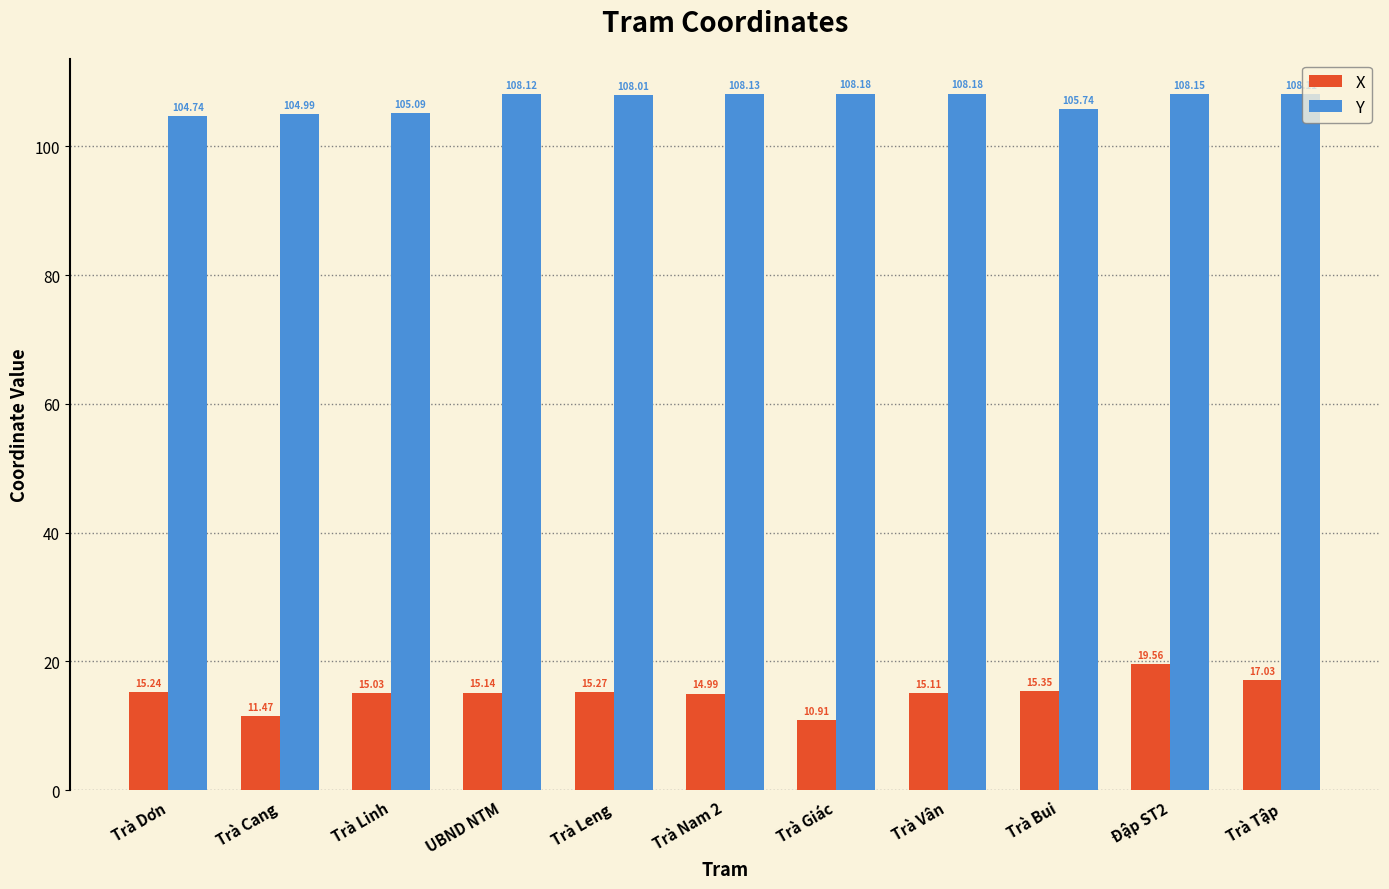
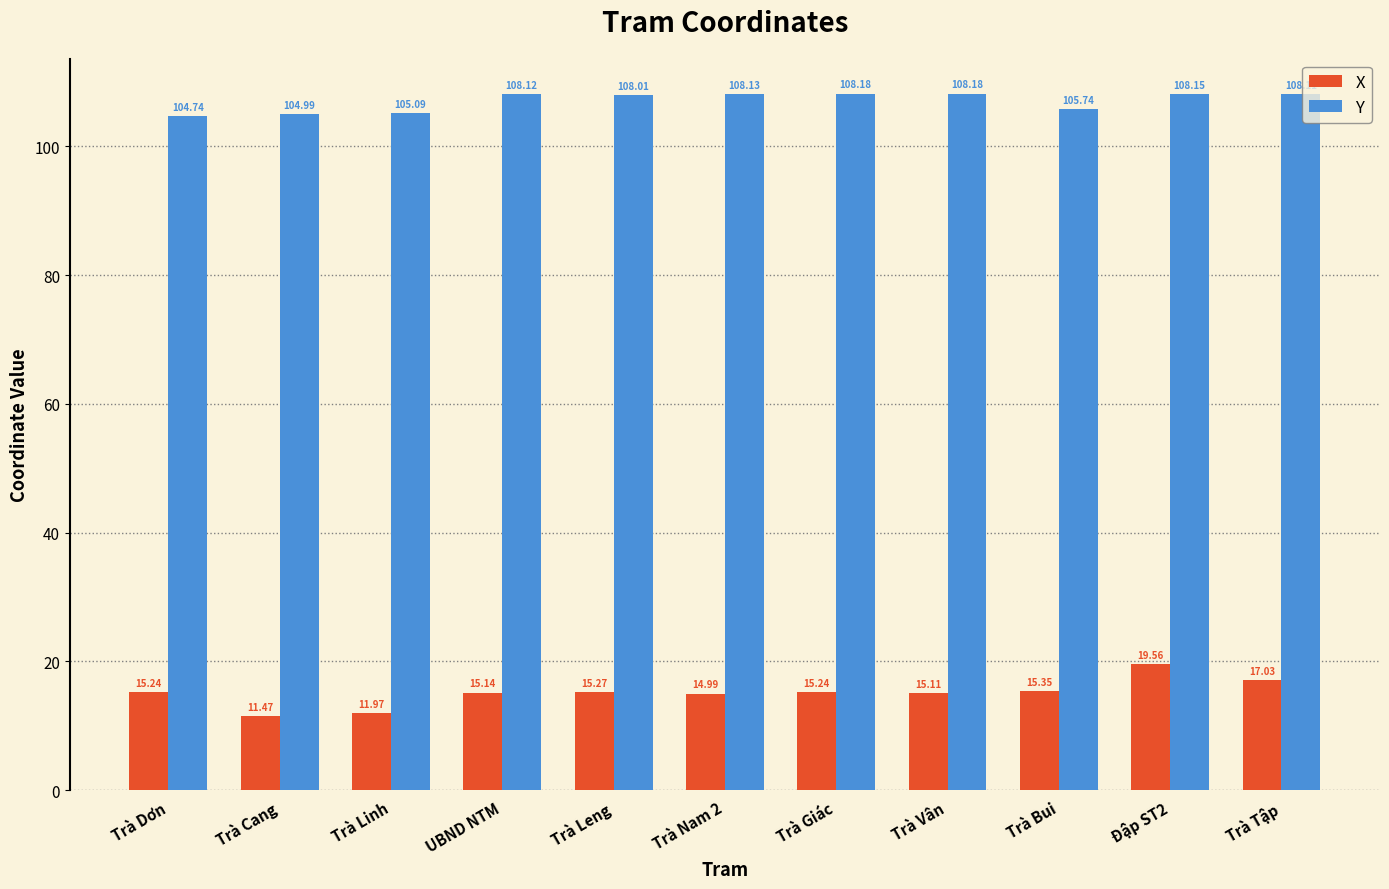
  {
    "X": {
      "Trà Dơn": 15.24,
      "Trà Cang": 11.47,
-     "Trà Linh": 15.03,
+     "Trà Linh": 11.97,
      "UBND NTM": 15.14,
      "Trà Leng": 15.27,
      "Trà Nam 2": 14.99,
-     "Trà Giác": 10.91,
+     "Trà Giác": 15.24,
      "Trà Vân": 15.11,
      "Trà Bui": 15.35,
      "Đập ST2": 19.56,
      "Trà Tập": 17.03
    },
    "Y": {
      "Trà Dơn": 104.74,
      "Trà Cang": 104.99,
      "Trà Linh": 105.09,
      "UBND NTM": 108.12,
      "Trà Leng": 108.01,
      "Trà Nam 2": 108.13,
      "Trà Giác": 108.18,
      "Trà Vân": 108.18,
      "Trà Bui": 105.74,
      "Đập ST2": 108.15
    }
  }
